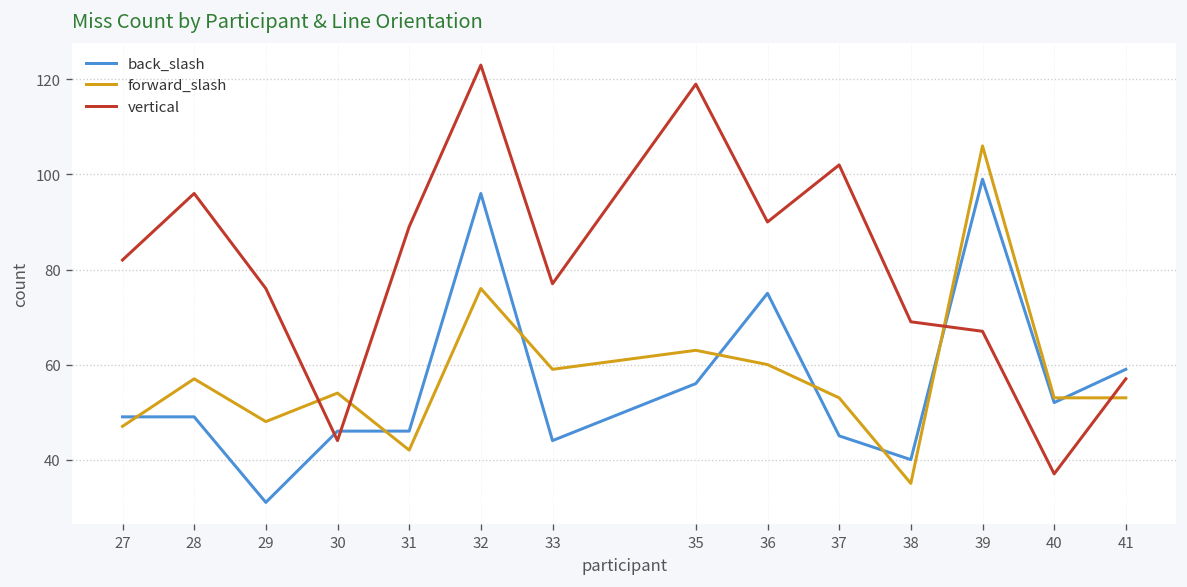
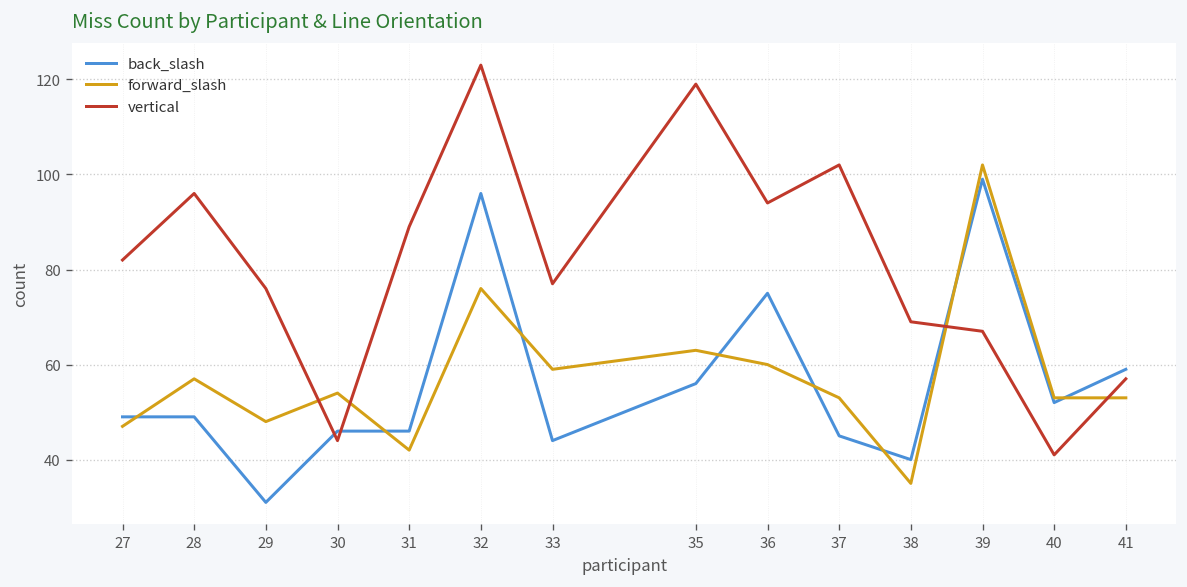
  {
    "back_slash": {
      "27": 49,
      "28": 49,
      "29": 31,
      "30": 46,
      "31": 46,
      "32": 96,
      "33": 44,
      "35": 56,
      "36": 75,
      "37": 45,
      "38": 40,
      "39": 99,
      "40": 52,
      "41": 59
    },
    "forward_slash": {
      "27": 47,
      "28": 57,
      "29": 48,
      "30": 54,
      "31": 42,
      "32": 76,
      "33": 59,
      "35": 63,
      "36": 60,
      "37": 53,
      "38": 35,
-     "39": 106,
+     "39": 102,
      "40": 53,
      "41": 53
    },
    "vertical": {
      "27": 82,
      "28": 96,
      "29": 76,
      "30": 44,
      "31": 89,
      "32": 123,
      "33": 77,
      "35": 119,
-     "36": 90,
+     "36": 94,
      "37": 102,
      "38": 69,
      "39": 67,
-     "40": 37,
+     "40": 41,
      "41": 57
    }
  }
